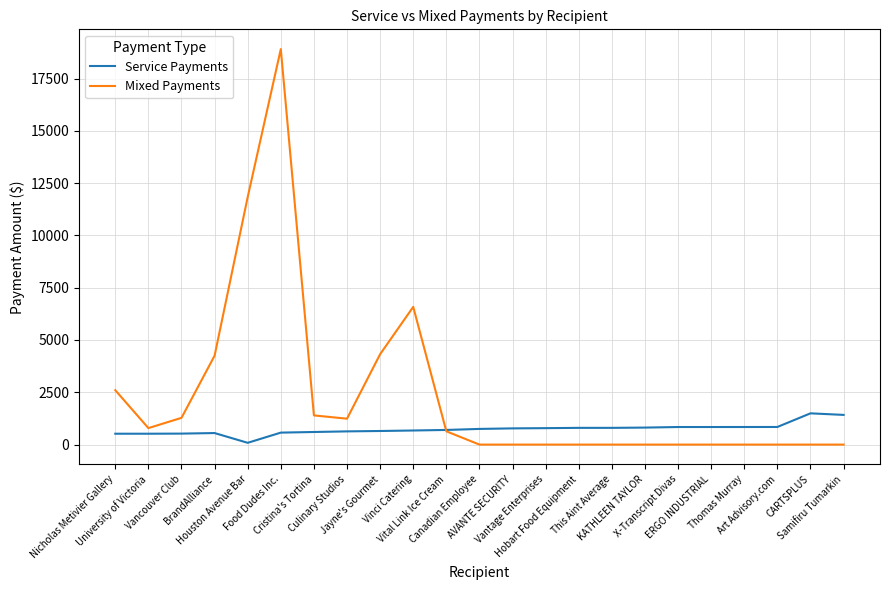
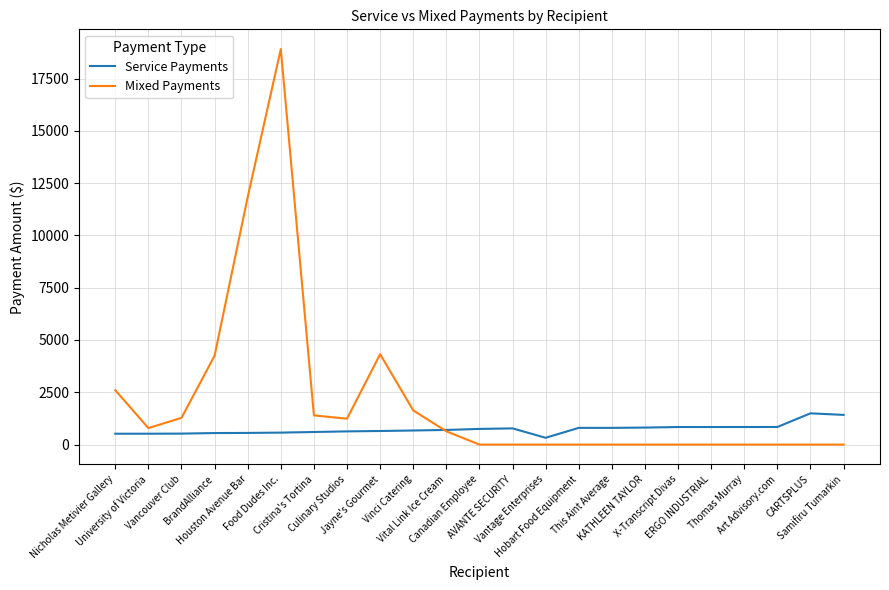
  {
    "Service Payments": {
      "Nicholas Metivier Gallery": 500,
      "University of Victoria": 500,
      "Vancouver Club": 500,
      "BrandAlliance": 600,
-     "Houston Avenue Bar": 100,
+     "Houston Avenue Bar": 600,
      "Food Dudes Inc.": 600,
      "Cristina's Tortina": 600,
      "Culinary Studios": 600,
      "Jayne's Gourmet": 700,
      "Vinci Catering": 700,
      "Canadian Employee": 700,
      "AVANTE SECURITY": 800,
-     "Vantage Enterprises": 800,
+     "Vantage Enterprises": 300,
      "Hobart Food Equipment": 800,
      "This Aint Average": 800,
      "KATHLEEN TAYLOR": 800,
      "X-Transcript Divas": 800,
      "ERGO INDUSTRIAL": 800,
      "Thomas Murray": 800,
      "Art Advisory.com": 800,
      "CARTSPLUS": 1500,
      "Samifiru Tumarkin": 1400
    },
    "Mixed Payments": {
      "Nicholas Metivier Gallery": 2600,
      "University of Victoria": 800,
      "Vancouver Club": 1300,
      "BrandAlliance": 4300,
      "Houston Avenue Bar": 11800,
      "Food Dudes Inc.": 18900,
      "Cristina's Tortina": 1400,
      "Culinary Studios": 1200,
      "Jayne's Gourmet": 4300,
-     "Vinci Catering": 6600,
+     "Vinci Catering": 1600,
      "Canadian Employee": 0,
      "AVANTE SECURITY": 0,
      "Vantage Enterprises": 0,
      "Hobart Food Equipment": 0,
      "This Aint Average": 0,
      "KATHLEEN TAYLOR": 0,
      "X-Transcript Divas": 0,
      "ERGO INDUSTRIAL": 0,
      "Thomas Murray": 0,
      "Art Advisory.com": 0,
      "CARTSPLUS": 0,
      "Samifiru Tumarkin": 0
    }
  }
